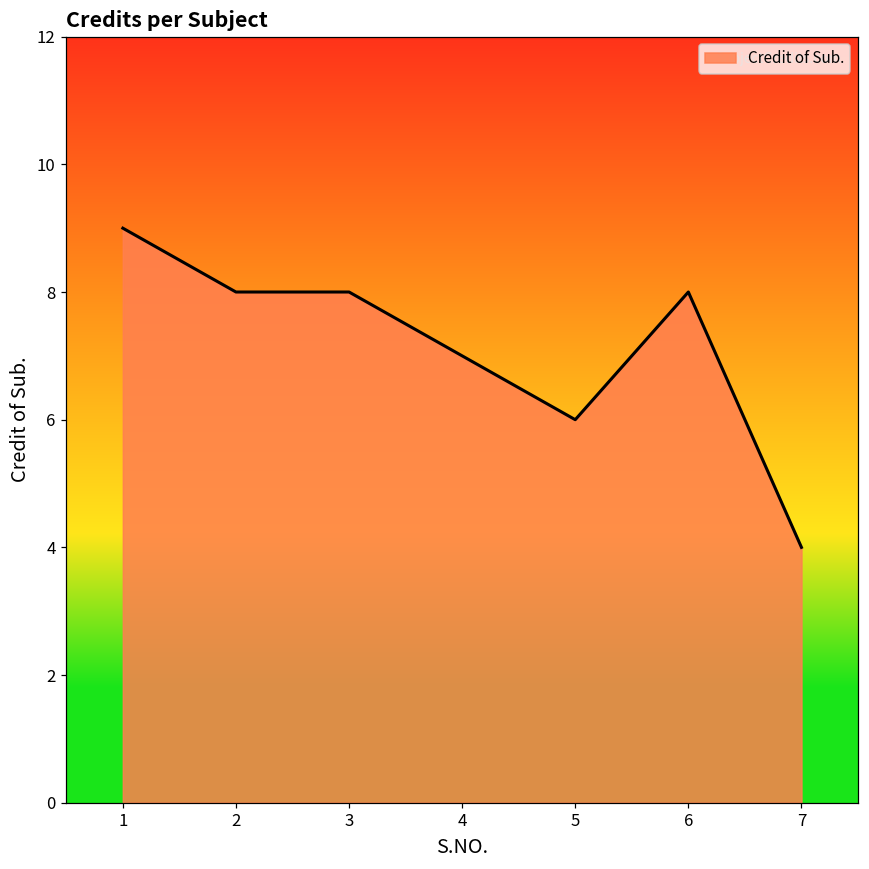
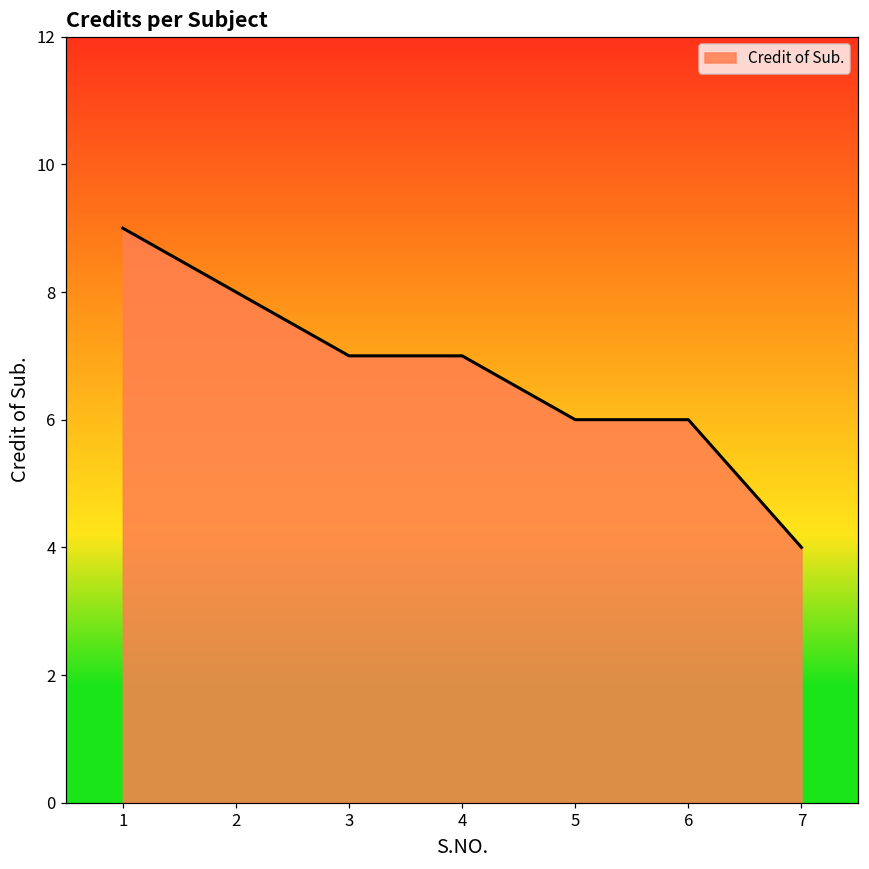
  {
    "1": 9,
    "2": 8,
-   "3": 8,
+   "3": 7,
    "4": 7,
    "5": 6,
-   "6": 8,
+   "6": 6,
    "7": 4
  }
